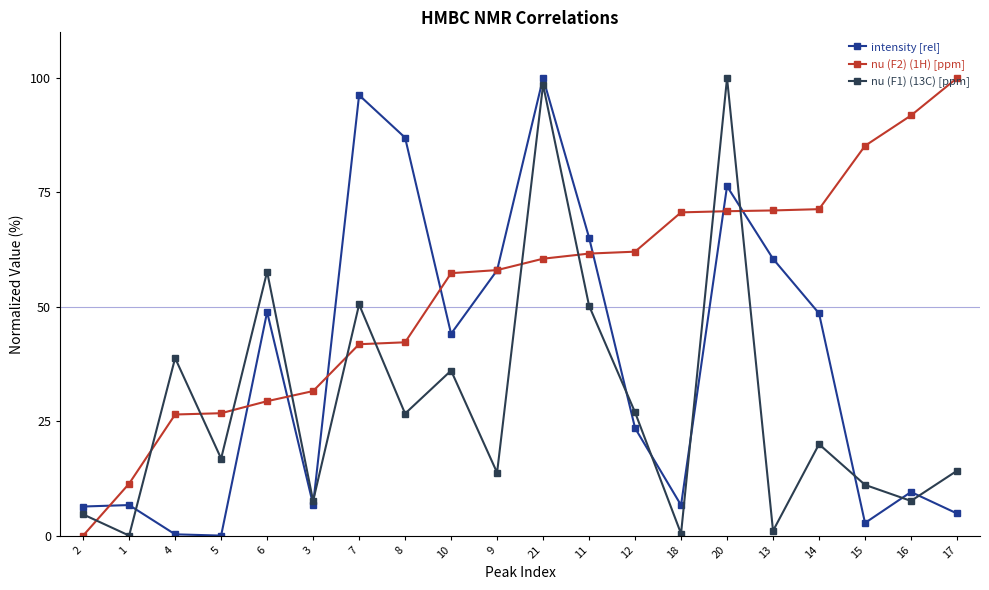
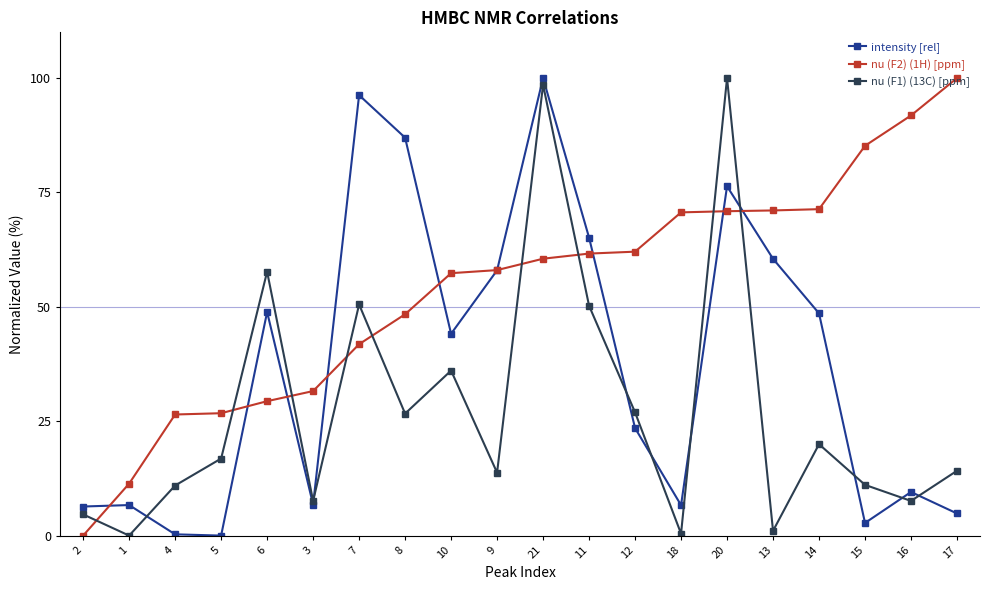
  {
    "intensity [rel]": {
      "2": 6,
      "1": 7,
      "4": 0,
      "5": 0,
      "6": 49,
      "3": 7,
      "7": 96,
      "8": 87,
      "10": 44,
      "21": 100,
      "11": 65,
      "12": 24,
      "18": 7,
      "20": 76,
      "13": 60,
      "14": 49,
      "15": 3,
      "16": 10,
      "17": 5
    },
    "nu (F2) (1H) [ppm]": {
      "2": 0,
      "1": 11,
      "4": 26,
      "5": 27,
      "6": 29,
      "3": 32,
      "7": 42,
-     "8": 42,
+     "8": 48,
      "10": 57,
      "21": 61,
      "11": 62,
      "12": 62,
      "18": 71,
      "20": 71,
      "13": 71,
      "14": 71,
      "15": 85,
      "16": 92,
      "17": 100
    },
    "nu (F1) (13C) [ppm]": {
      "2": 5,
      "1": 0,
-     "4": 39,
+     "4": 11,
      "5": 17,
      "6": 58,
      "3": 8,
      "7": 51,
      "8": 27,
      "10": 36,
      "9": 14,
      "21": 99,
      "11": 50,
      "12": 27,
      "18": 0,
      "20": 100,
      "13": 1,
      "14": 20,
      "15": 11,
      "16": 8,
      "17": 14
    }
  }
